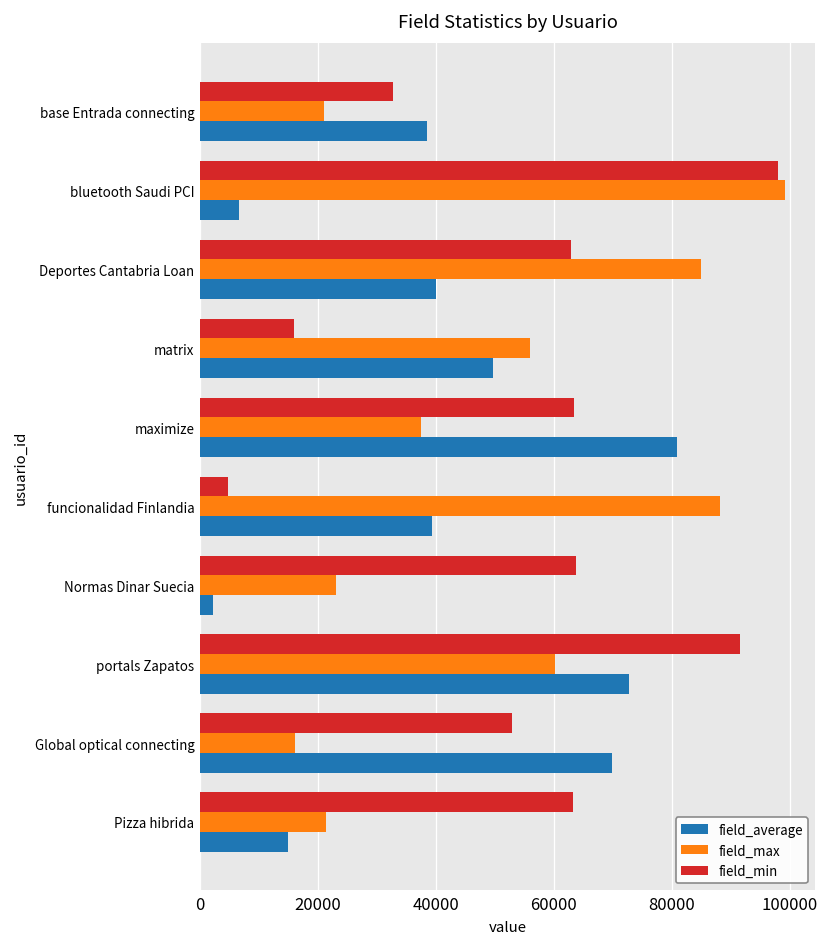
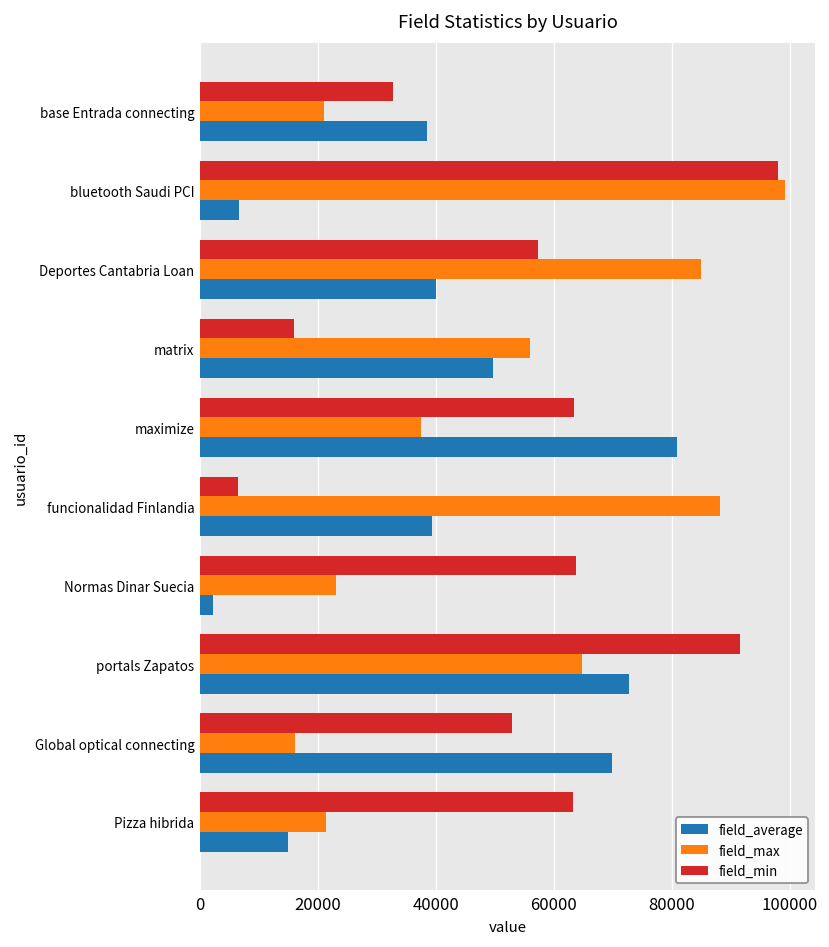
  {
    "field_average": {
      "base Entrada connecting": 39000,
      "bluetooth Saudi PCI": 7000,
      "Deportes Cantabria Loan": 40000,
      "matrix": 50000,
      "maximize": 81000,
      "funcionalidad Finlandia": 39000,
      "Normas Dinar Suecia": 2000,
      "portals Zapatos": 73000,
      "Global optical connecting": 70000,
      "Pizza hibrida": 15000
    },
    "field_max": {
      "base Entrada connecting": 21000,
      "bluetooth Saudi PCI": 99000,
      "Deportes Cantabria Loan": 85000,
      "matrix": 56000,
      "maximize": 37000,
      "funcionalidad Finlandia": 88000,
      "Normas Dinar Suecia": 23000,
-     "portals Zapatos": 60000,
+     "portals Zapatos": 65000,
      "Global optical connecting": 16000,
      "Pizza hibrida": 21000
    },
    "field_min": {
      "base Entrada connecting": 33000,
      "bluetooth Saudi PCI": 98000,
-     "Deportes Cantabria Loan": 63000,
+     "Deportes Cantabria Loan": 57000,
      "matrix": 16000,
      "maximize": 63000,
-     "funcionalidad Finlandia": 5000,
+     "funcionalidad Finlandia": 6000,
      "Normas Dinar Suecia": 64000,
      "portals Zapatos": 92000,
      "Global optical connecting": 53000,
      "Pizza hibrida": 63000
    }
  }
